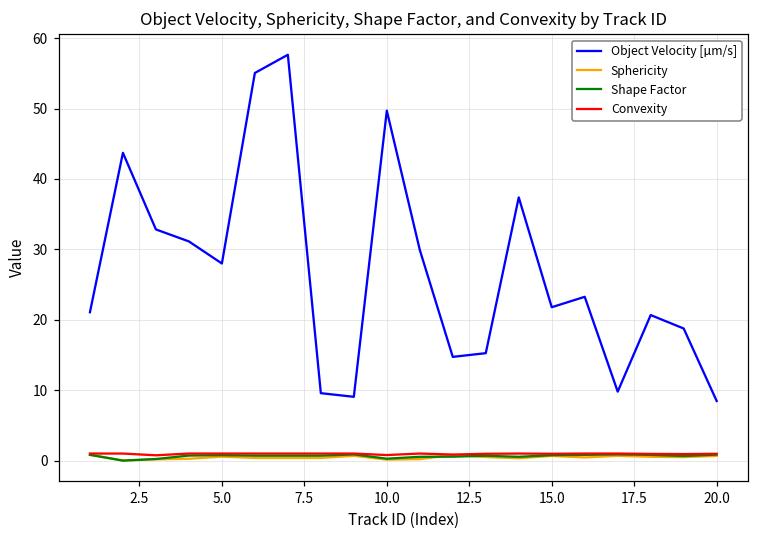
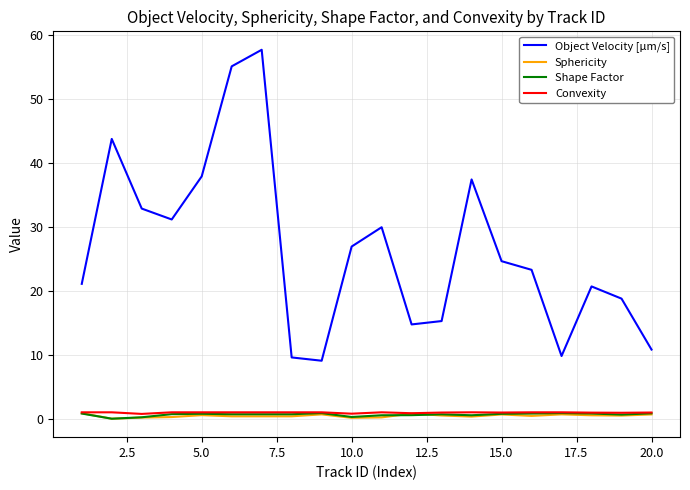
  {
    "Object Velocity [µm/s]": {
-     "5.0": 28,
-     "10.0": 50,
-     "15.0": 22,
-     "20.0": 8
+     "5.0": 38,
+     "10.0": 27,
+     "15.0": 25,
+     "20.0": 11
    },
    "Convexity": {
      "10.0": 1
    }
  }
